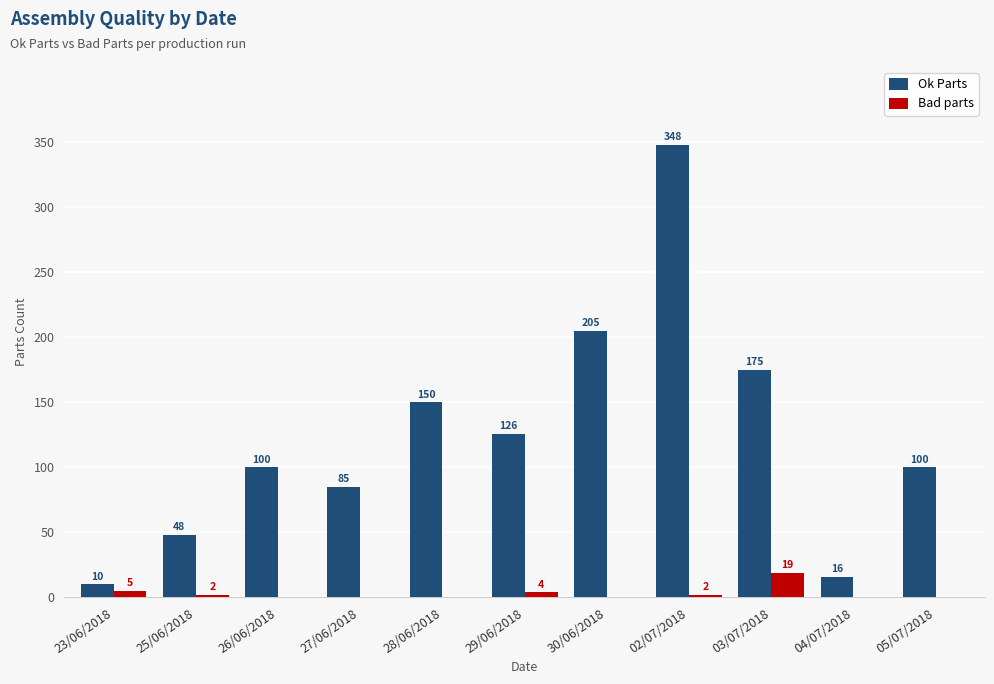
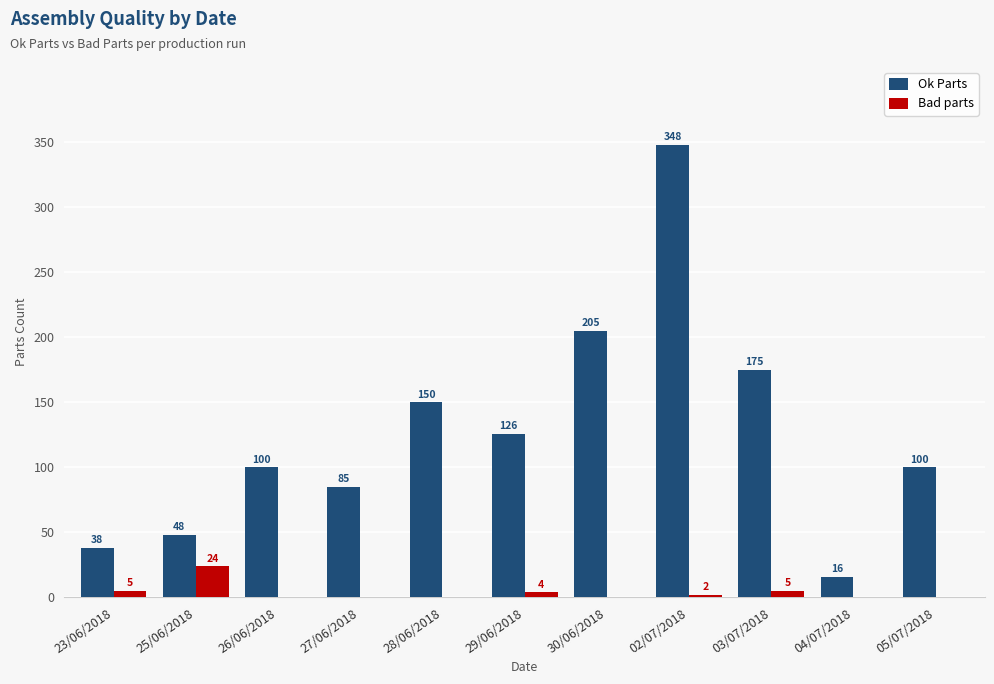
  {
    "Ok Parts": {
-     "23/06/2018": 10,
+     "23/06/2018": 38,
      "25/06/2018": 48,
      "26/06/2018": 100,
      "27/06/2018": 85,
      "28/06/2018": 150,
      "29/06/2018": 126,
      "30/06/2018": 205,
      "02/07/2018": 348,
      "03/07/2018": 175,
      "04/07/2018": 16,
      "05/07/2018": 100
    },
    "Bad parts": {
      "23/06/2018": 5,
-     "25/06/2018": 2,
+     "25/06/2018": 24,
      "29/06/2018": 4,
      "02/07/2018": 2,
-     "03/07/2018": 19
+     "03/07/2018": 5
    }
  }
